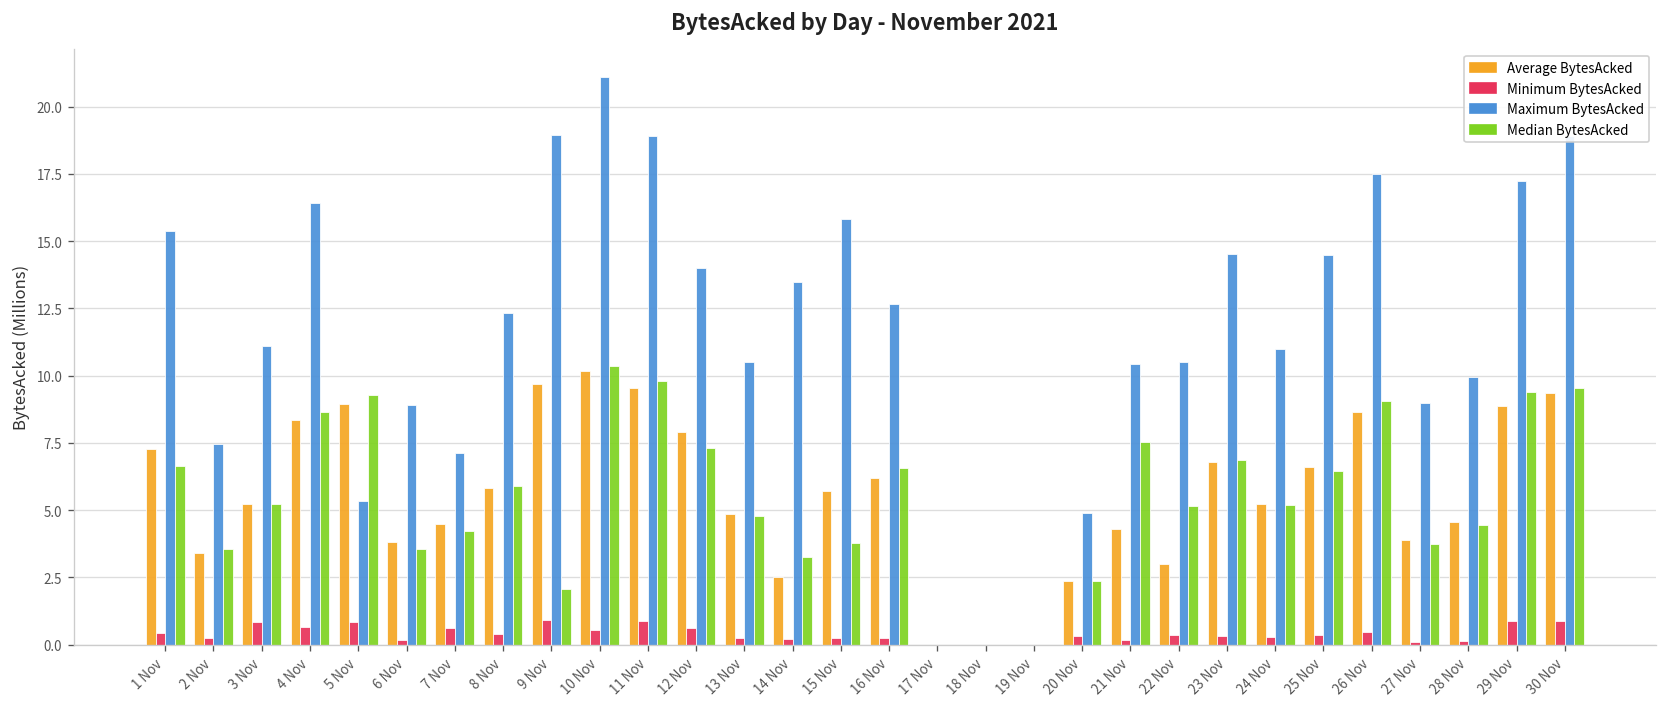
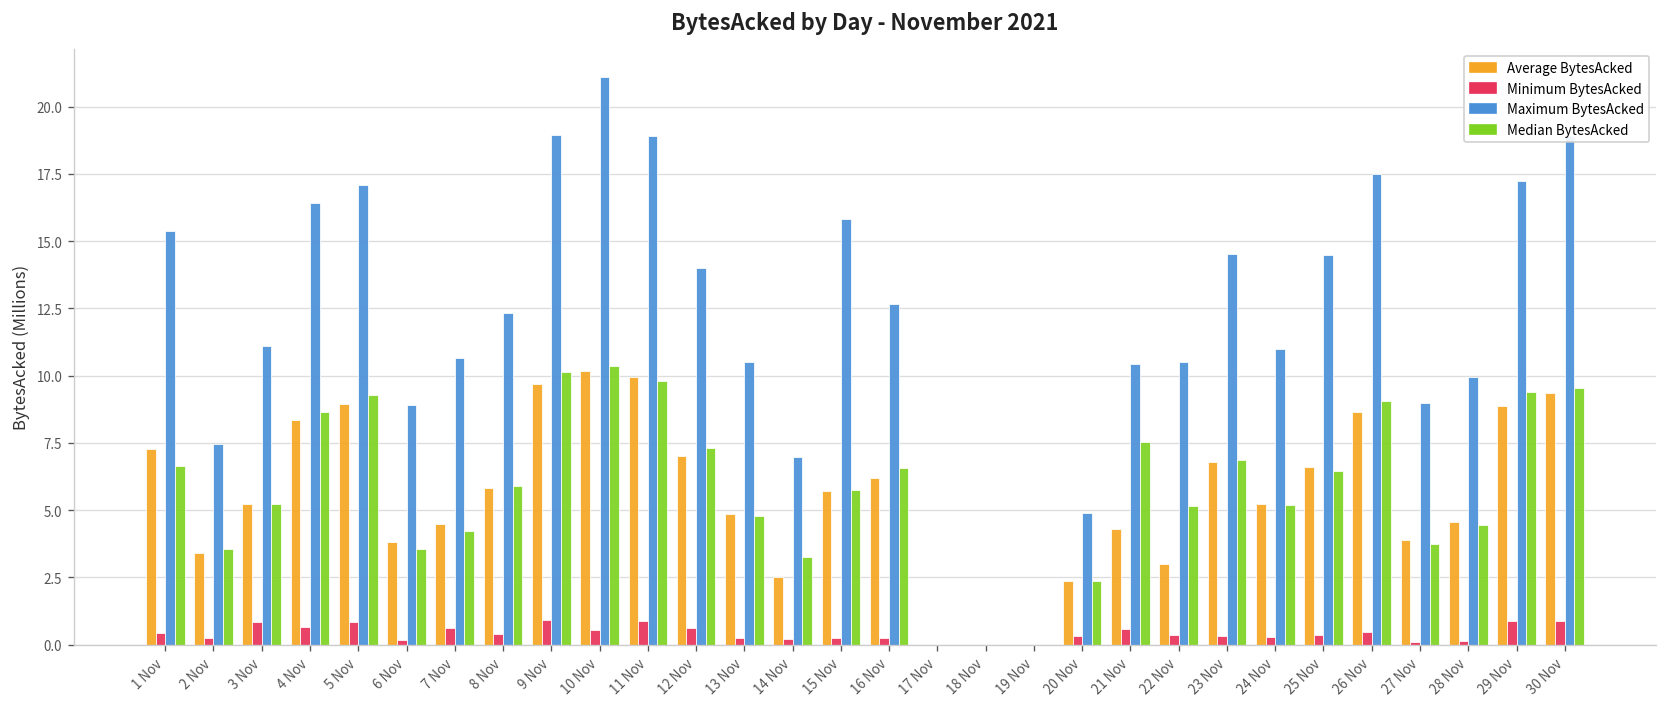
  {
    "Average BytesAcked": {
      "1 Nov": 7.3,
      "2 Nov": 3.4,
      "3 Nov": 5.2,
      "4 Nov": 8.4,
      "5 Nov": 8.9,
      "6 Nov": 3.8,
      "7 Nov": 4.5,
      "8 Nov": 5.8,
      "9 Nov": 9.7,
      "10 Nov": 10.2,
-     "11 Nov": 9.6,
-     "12 Nov": 7.9,
+     "11 Nov": 9.9,
+     "12 Nov": 7.0,
      "13 Nov": 4.9,
      "14 Nov": 2.5,
      "15 Nov": 5.7,
      "16 Nov": 6.2,
      "17 Nov": 0.0,
      "18 Nov": 0.0,
      "19 Nov": 0.0,
      "20 Nov": 2.4,
      "21 Nov": 4.3,
      "22 Nov": 3.0,
      "23 Nov": 6.8,
      "24 Nov": 5.2,
      "25 Nov": 6.6,
      "26 Nov": 8.6,
      "27 Nov": 3.9,
      "28 Nov": 4.6,
      "29 Nov": 8.9,
      "30 Nov": 9.4
    },
    "Minimum BytesAcked": {
      "1 Nov": 0.4,
      "2 Nov": 0.2,
      "3 Nov": 0.9,
      "4 Nov": 0.7,
      "5 Nov": 0.8,
      "6 Nov": 0.2,
      "7 Nov": 0.6,
      "8 Nov": 0.4,
      "9 Nov": 0.9,
      "10 Nov": 0.6,
      "11 Nov": 0.9,
      "12 Nov": 0.6,
      "13 Nov": 0.2,
      "14 Nov": 0.2,
      "15 Nov": 0.2,
      "16 Nov": 0.3,
      "17 Nov": 0.0,
      "18 Nov": 0.0,
      "19 Nov": 0.0,
      "20 Nov": 0.3,
-     "21 Nov": 0.2,
+     "21 Nov": 0.6,
      "22 Nov": 0.4,
      "23 Nov": 0.3,
      "24 Nov": 0.3,
      "25 Nov": 0.3,
      "26 Nov": 0.5,
      "27 Nov": 0.1,
      "28 Nov": 0.2,
      "29 Nov": 0.9,
      "30 Nov": 0.9
    },
    "Maximum BytesAcked": {
      "1 Nov": 15.4,
      "2 Nov": 7.5,
      "3 Nov": 11.1,
      "4 Nov": 16.4,
-     "5 Nov": 5.3,
+     "5 Nov": 17.1,
      "6 Nov": 8.9,
-     "7 Nov": 7.1,
+     "7 Nov": 10.7,
      "8 Nov": 12.3,
      "9 Nov": 18.9,
      "10 Nov": 21.1,
      "11 Nov": 18.9,
      "12 Nov": 14.0,
      "13 Nov": 10.5,
-     "14 Nov": 13.5,
+     "14 Nov": 7.0,
      "15 Nov": 15.8,
      "16 Nov": 12.7,
      "17 Nov": 0.0,
      "18 Nov": 0.0,
      "19 Nov": 0.0,
      "20 Nov": 4.9,
      "21 Nov": 10.4,
      "22 Nov": 10.5,
      "23 Nov": 14.5,
      "24 Nov": 11.0,
      "25 Nov": 14.5,
      "26 Nov": 17.5,
      "27 Nov": 9.0,
      "28 Nov": 10.0,
      "29 Nov": 17.2,
      "30 Nov": 18.9
    },
    "Median BytesAcked": {
      "1 Nov": 6.6,
      "2 Nov": 3.5,
      "3 Nov": 5.2,
      "4 Nov": 8.6,
      "5 Nov": 9.3,
      "6 Nov": 3.6,
      "7 Nov": 4.2,
      "8 Nov": 5.9,
-     "9 Nov": 2.1,
+     "9 Nov": 10.1,
      "10 Nov": 10.3,
      "11 Nov": 9.8,
      "12 Nov": 7.3,
      "13 Nov": 4.8,
      "14 Nov": 3.2,
-     "15 Nov": 3.8,
+     "15 Nov": 5.8,
      "16 Nov": 6.6,
      "17 Nov": 0.0,
      "18 Nov": 0.0,
      "19 Nov": 0.0,
      "20 Nov": 2.4,
      "21 Nov": 7.5,
      "22 Nov": 5.1,
      "23 Nov": 6.9,
      "24 Nov": 5.2,
      "25 Nov": 6.5,
      "26 Nov": 9.1,
      "27 Nov": 3.7,
      "28 Nov": 4.5,
      "29 Nov": 9.4,
      "30 Nov": 9.6
    }
  }
